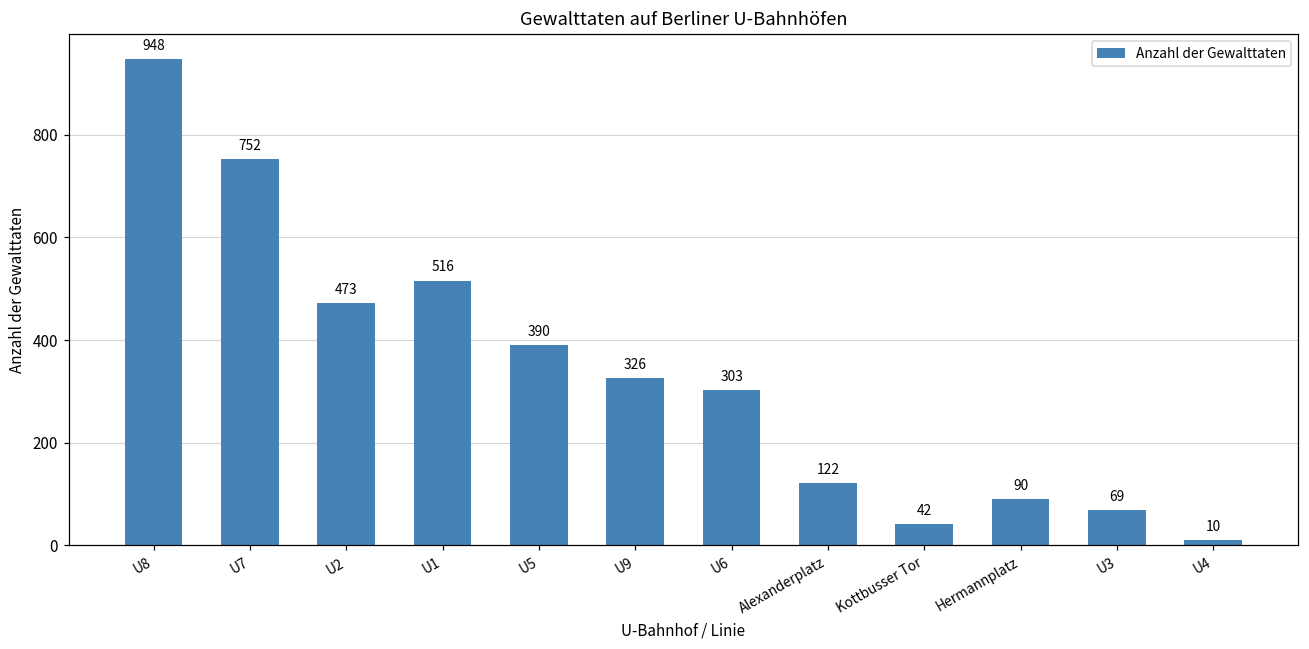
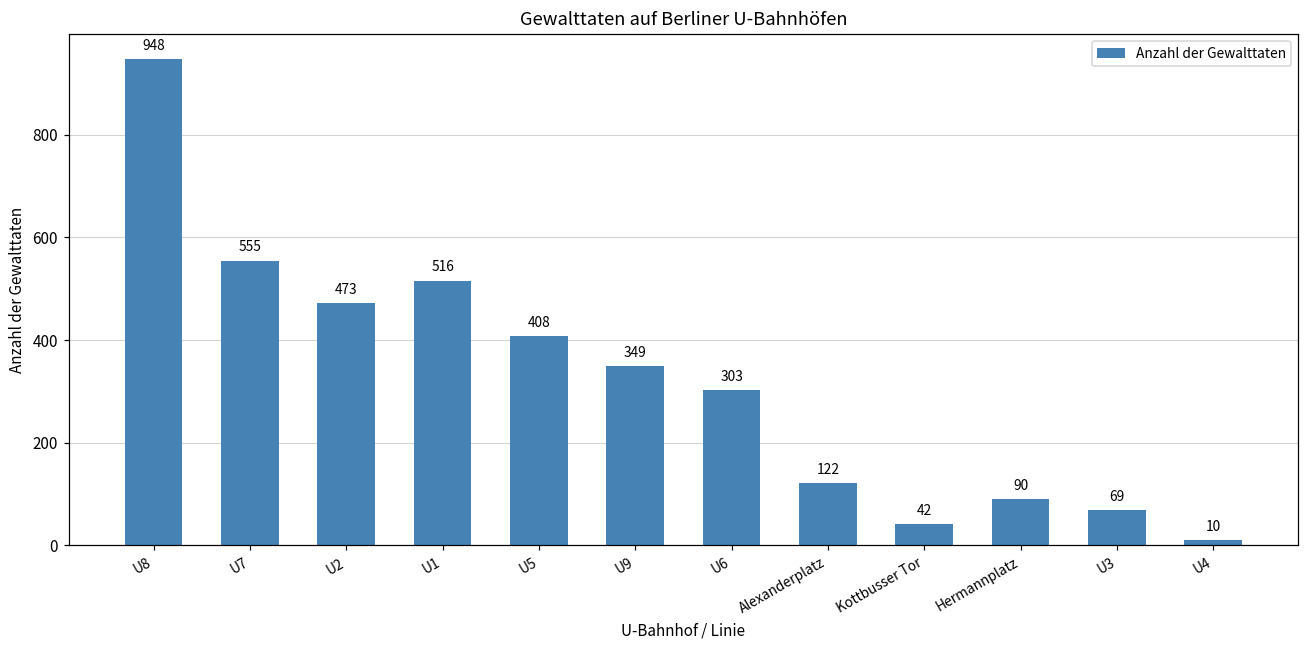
  {
    "U8": 948,
-   "U7": 752,
+   "U7": 555,
    "U2": 473,
    "U1": 516,
-   "U5": 390,
-   "U9": 326,
+   "U5": 408,
+   "U9": 349,
    "U6": 303,
    "Alexanderplatz": 122,
    "Kottbusser Tor": 42,
    "Hermannplatz": 90,
    "U3": 69,
    "U4": 10
  }
